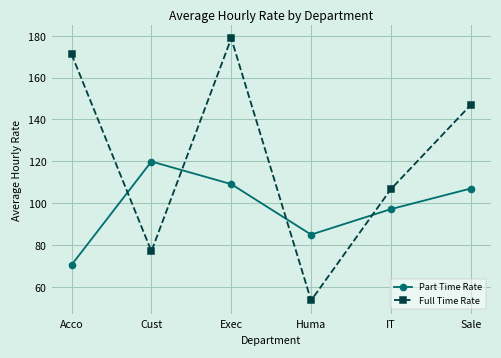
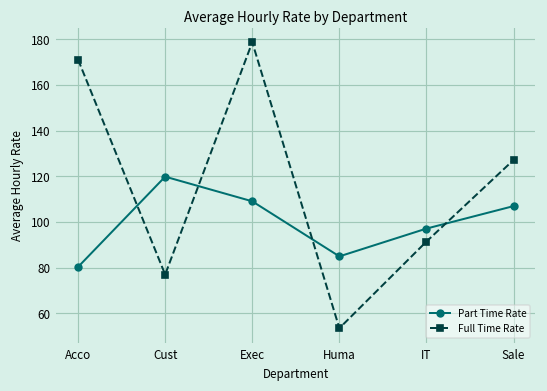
  {
    "Part Time Rate": {
-     "Acco": 70,
+     "Acco": 80,
      "Cust": 120,
      "Exec": 109,
      "Huma": 85,
      "IT": 97,
      "Sale": 107
    },
    "Full Time Rate": {
      "Acco": 171,
      "Cust": 77,
      "Exec": 179,
      "Huma": 54,
-     "IT": 107,
-     "Sale": 147
+     "IT": 91,
+     "Sale": 127
    }
  }
